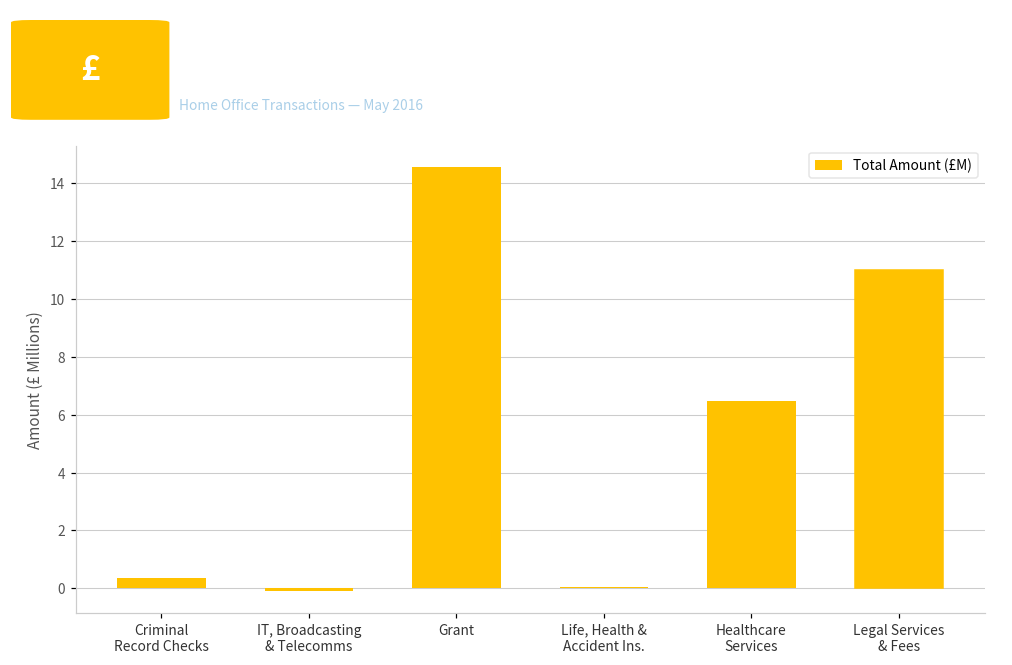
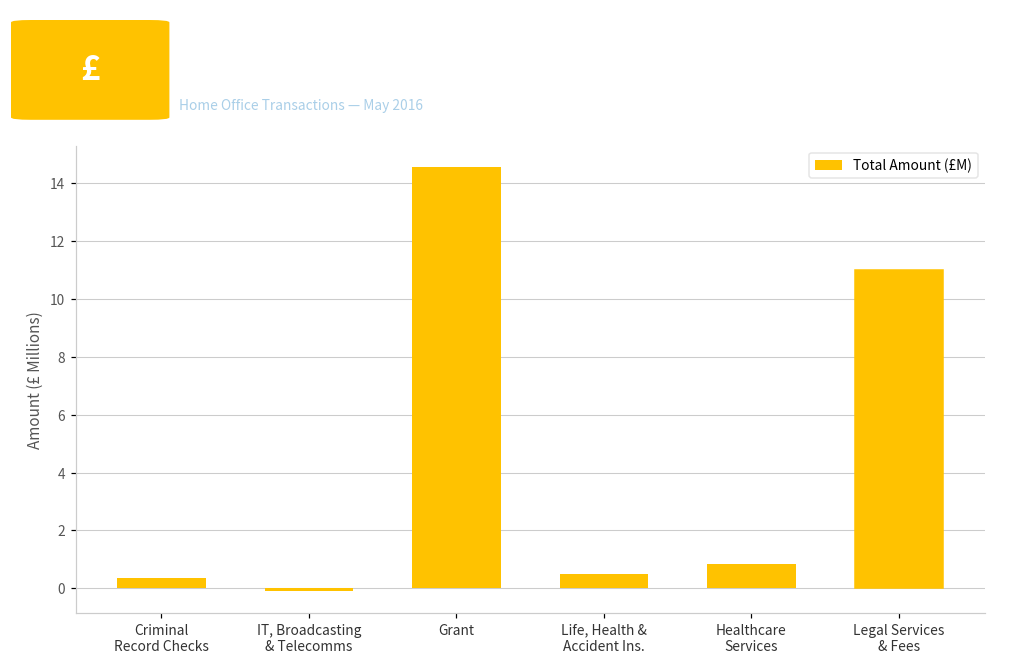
  {
    "Criminal Record Checks": 0.4,
    "IT, Broadcasting & Telecomms": -0.1,
    "Grant": 14.6,
-   "Life, Health & Accident Ins.": 0.1,
-   "Healthcare Services": 6.5,
+   "Life, Health & Accident Ins.": 0.5,
+   "Healthcare Services": 0.8,
    "Legal Services & Fees": 11.0
  }
